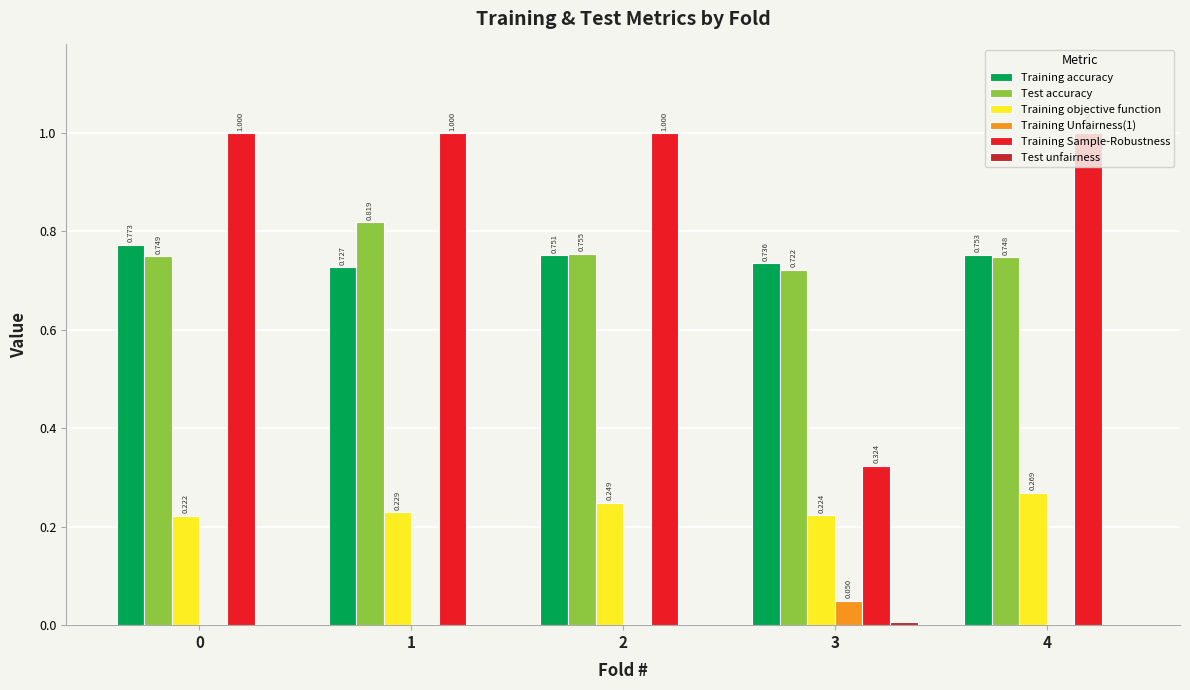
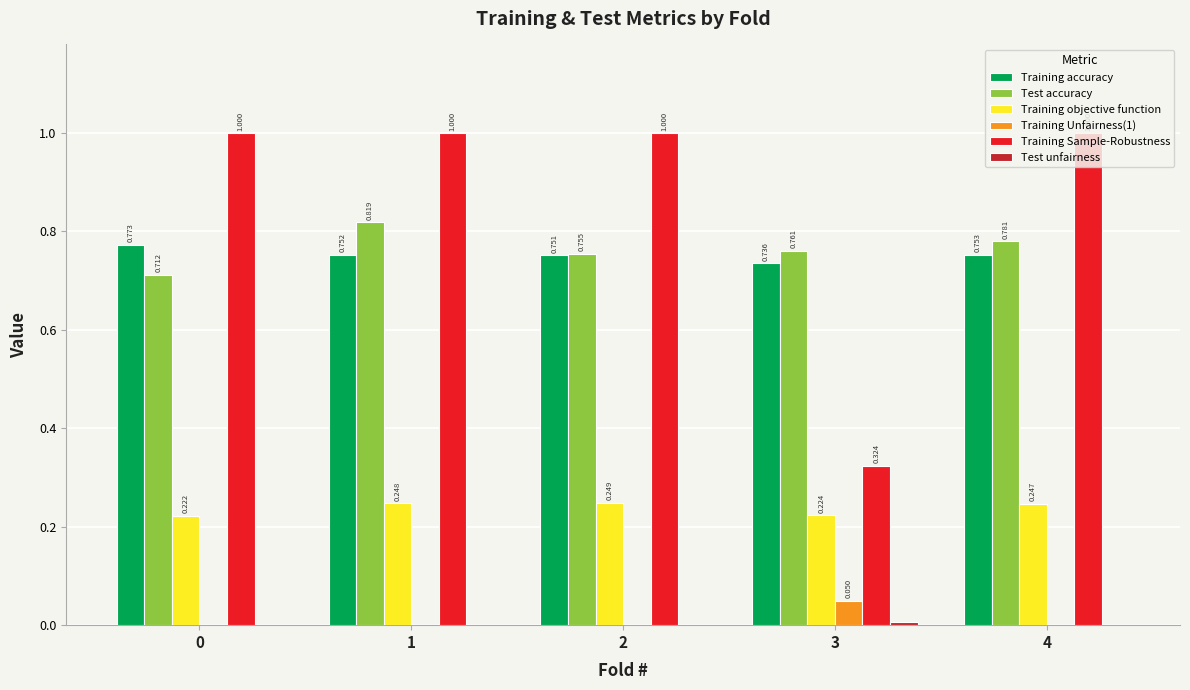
  {
    "Training accuracy": {
      "0": 0.773,
-     "1": 0.727,
+     "1": 0.752,
      "2": 0.751,
      "3": 0.736,
      "4": 0.753
    },
    "Test accuracy": {
-     "0": 0.749,
+     "0": 0.712,
      "1": 0.819,
      "2": 0.755,
-     "3": 0.722,
-     "4": 0.748
+     "3": 0.761,
+     "4": 0.781
    },
    "Training objective function": {
      "0": 0.222,
-     "1": 0.229,
+     "1": 0.248,
      "2": 0.249,
      "3": 0.224,
-     "4": 0.269
+     "4": 0.247
    },
    "Training Unfairness(1)": {
      "3": 0.050
    }
  }
